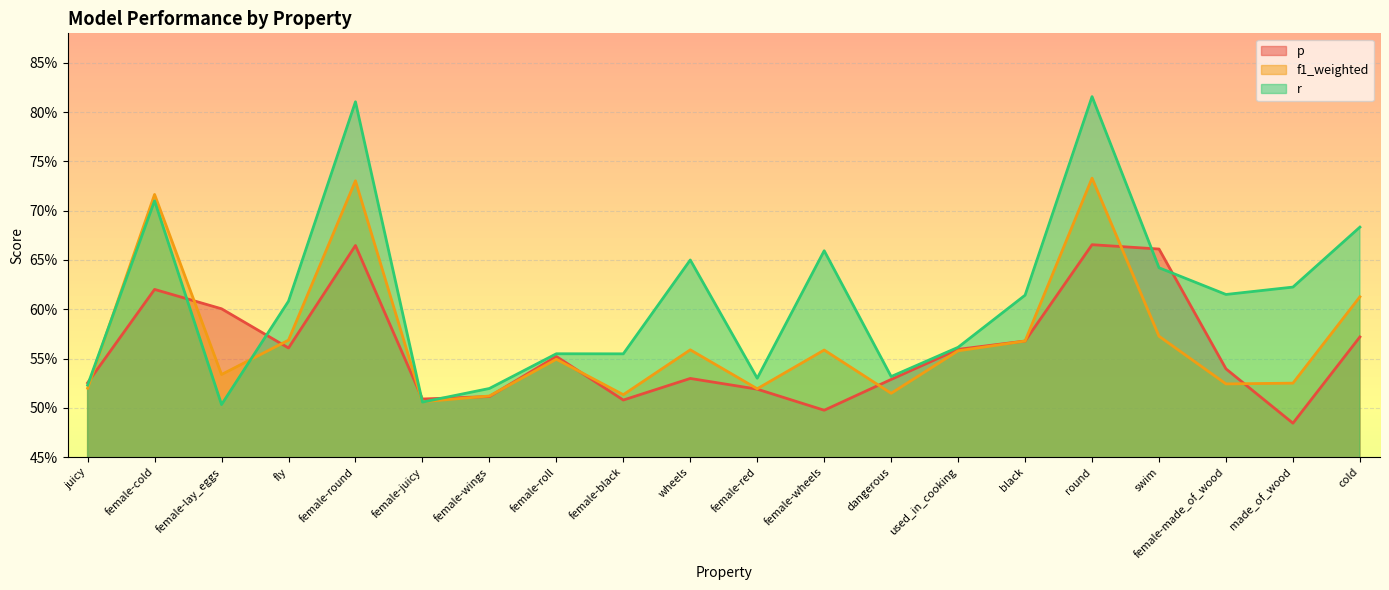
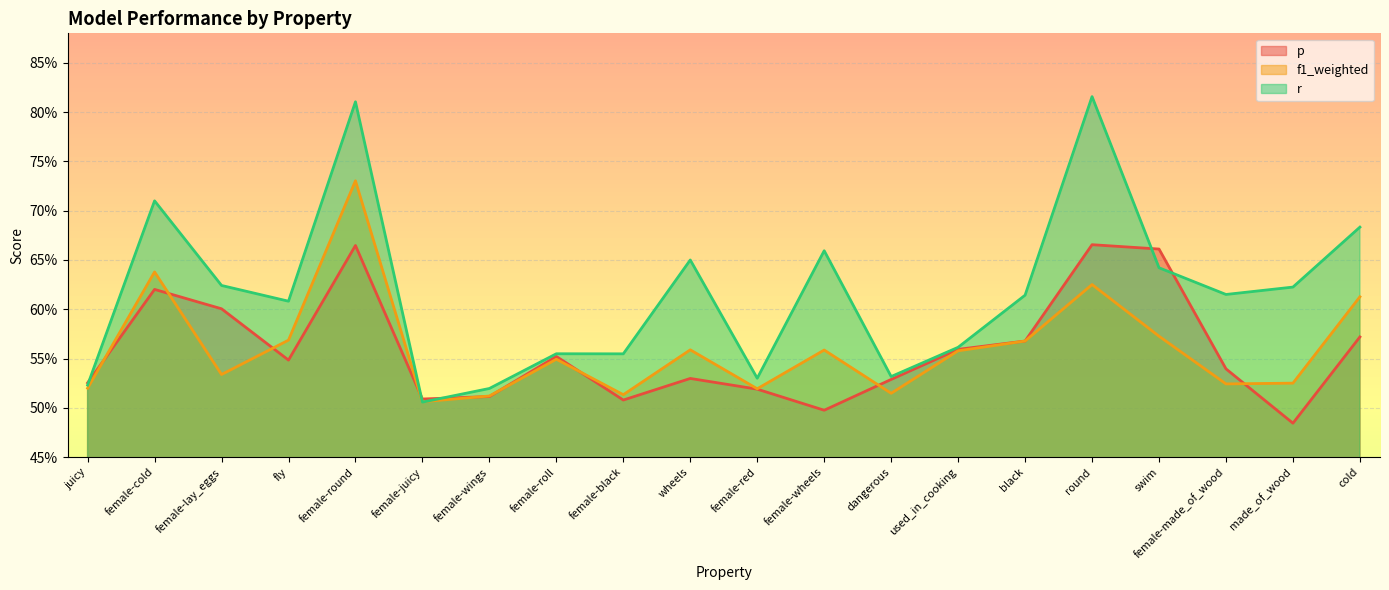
  {
    "p": {
      "female-cold": "62%",
      "female-lay_eggs": "60%",
-     "fly": "56%",
+     "fly": "55%",
      "female-round": "66%",
      "female-juicy": "51%",
      "female-roll": "55%",
      "female-black": "51%",
      "wheels": "53%",
      "female-wheels": "50%",
      "dangerous": "53%",
      "round": "67%",
      "swim": "66%",
      "female-made_of_wood": "54%",
      "made_of_wood": "48%",
      "cold": "57%"
    },
    "f1_weighted": {
      "juicy": "52%",
-     "female-cold": "72%",
+     "female-cold": "64%",
      "female-lay_eggs": "53%",
      "fly": "57%",
      "female-round": "73%",
      "female-roll": "55%",
      "female-black": "51%",
      "wheels": "56%",
      "female-wheels": "56%",
      "dangerous": "51%",
-     "round": "73%",
+     "round": "63%",
      "swim": "57%",
      "female-made_of_wood": "52%",
      "made_of_wood": "53%",
      "cold": "61%"
    },
    "r": {
      "female-cold": "71%",
-     "female-lay_eggs": "50%",
+     "female-lay_eggs": "62%",
      "fly": "61%",
      "female-round": "81%",
      "female-wings": "52%",
      "female-roll": "55%",
      "female-black": "55%",
      "wheels": "65%",
      "female-red": "53%",
      "female-wheels": "66%",
      "dangerous": "53%",
      "black": "61%",
      "round": "82%",
      "swim": "64%",
      "female-made_of_wood": "62%",
      "made_of_wood": "62%",
      "cold": "68%"
    }
  }
